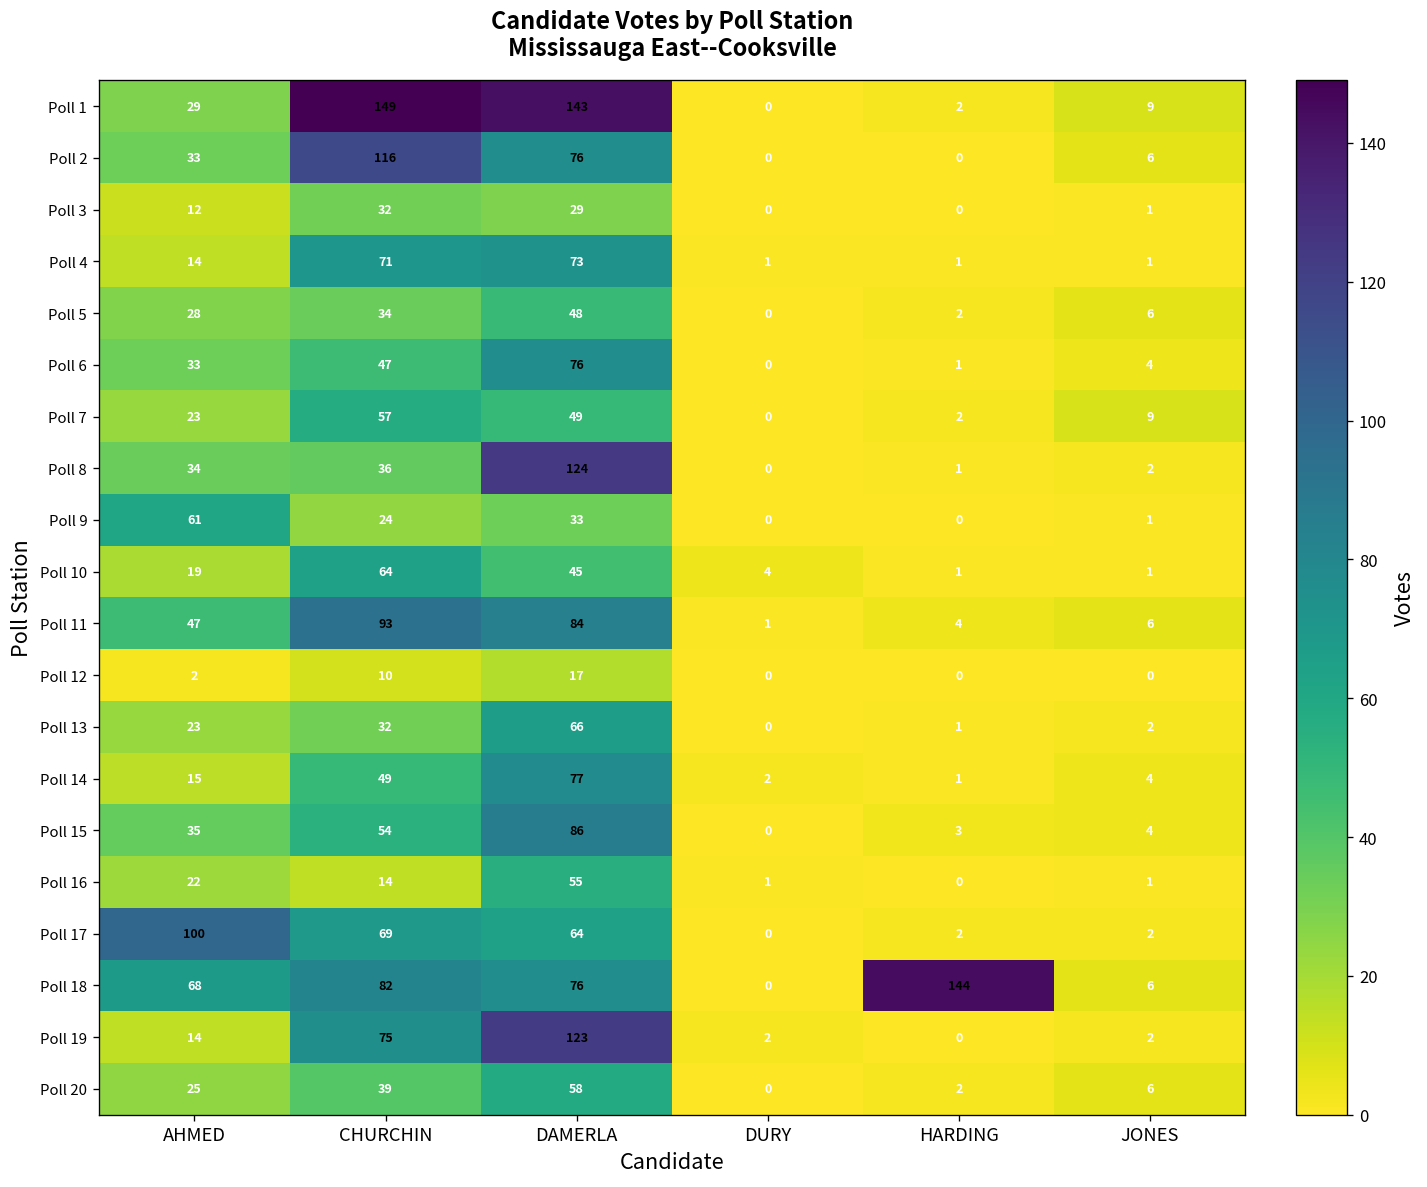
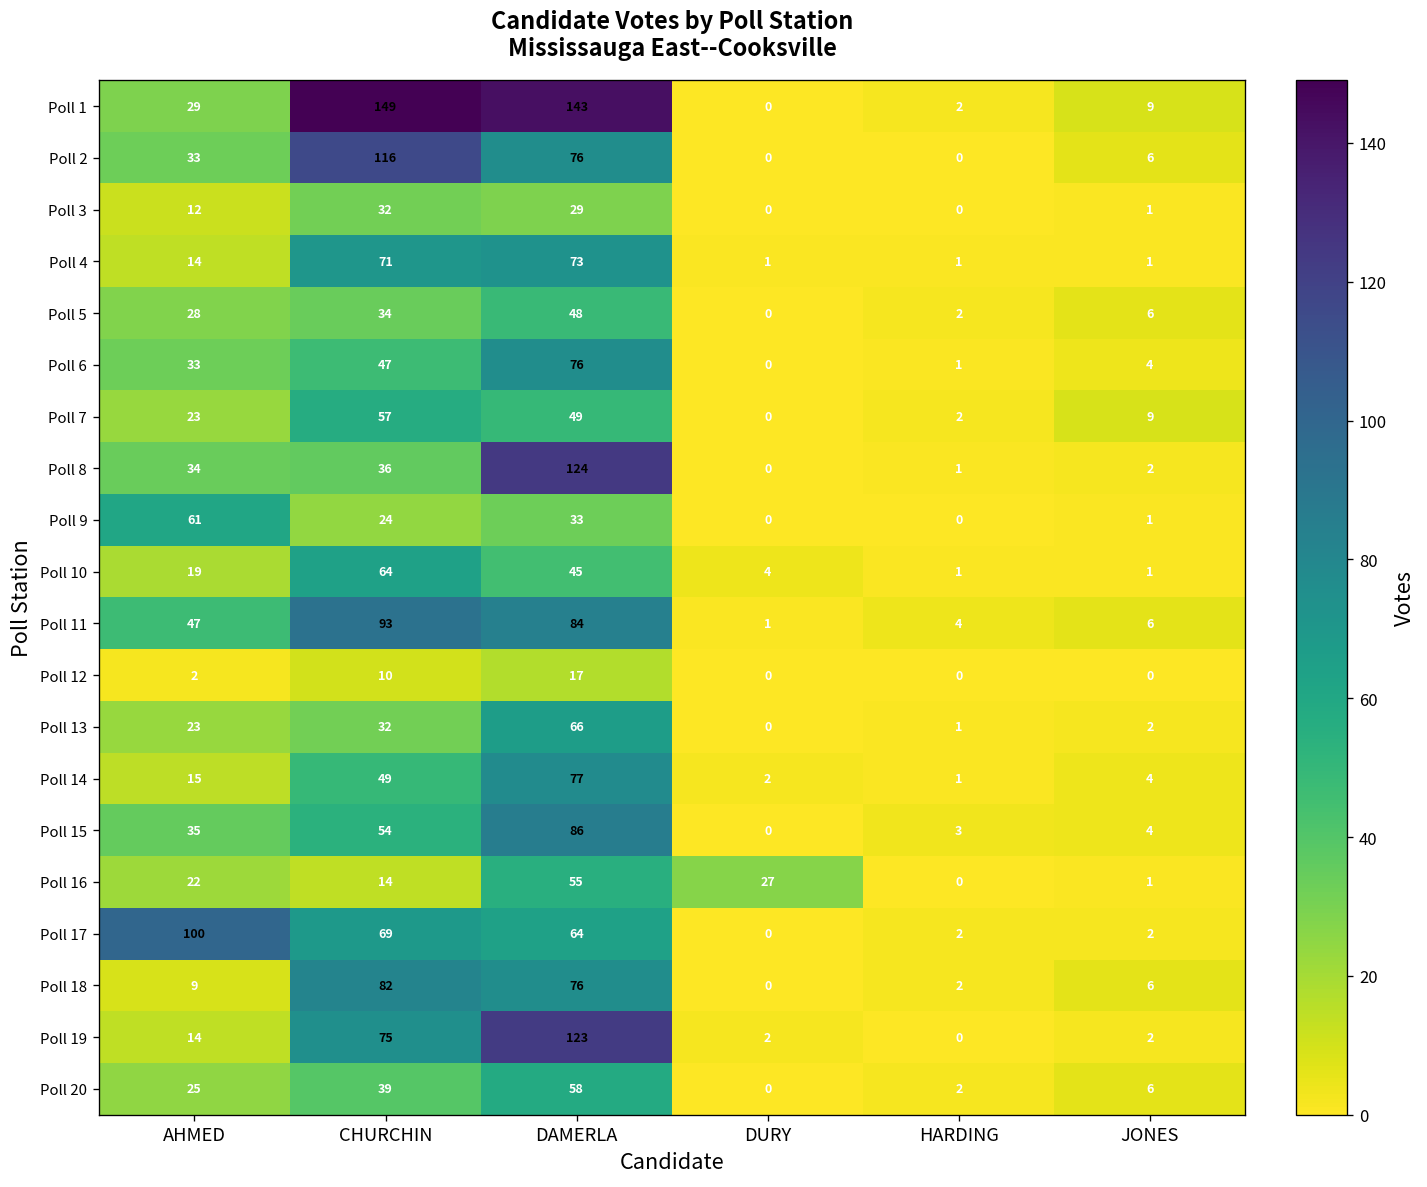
  {
    "Poll 1": {
      "AHMED": 29,
      "CHURCHIN": 149,
      "DAMERLA": 143,
      "DURY": 0,
      "HARDING": 2,
      "JONES": 9
    },
    "Poll 2": {
      "AHMED": 33,
      "CHURCHIN": 116,
      "DAMERLA": 76,
      "DURY": 0,
      "HARDING": 0,
      "JONES": 6
    },
    "Poll 3": {
      "AHMED": 12,
      "CHURCHIN": 32,
      "DAMERLA": 29,
      "DURY": 0,
      "HARDING": 0,
      "JONES": 1
    },
    "Poll 4": {
      "AHMED": 14,
      "CHURCHIN": 71,
      "DAMERLA": 73,
      "DURY": 1,
      "HARDING": 1,
      "JONES": 1
    },
    "Poll 5": {
      "AHMED": 28,
      "CHURCHIN": 34,
      "DAMERLA": 48,
      "DURY": 0,
      "HARDING": 2,
      "JONES": 6
    },
    "Poll 6": {
      "AHMED": 33,
      "CHURCHIN": 47,
      "DAMERLA": 76,
      "DURY": 0,
      "HARDING": 1,
      "JONES": 4
    },
    "Poll 7": {
      "AHMED": 23,
      "CHURCHIN": 57,
      "DAMERLA": 49,
      "DURY": 0,
      "HARDING": 2,
      "JONES": 9
    },
    "Poll 8": {
      "AHMED": 34,
      "CHURCHIN": 36,
      "DAMERLA": 124,
      "DURY": 0,
      "HARDING": 1,
      "JONES": 2
    },
    "Poll 9": {
      "AHMED": 61,
      "CHURCHIN": 24,
      "DAMERLA": 33,
      "DURY": 0,
      "HARDING": 0,
      "JONES": 1
    },
    "Poll 10": {
      "AHMED": 19,
      "CHURCHIN": 64,
      "DAMERLA": 45,
      "DURY": 4,
      "HARDING": 1,
      "JONES": 1
    },
    "Poll 11": {
      "AHMED": 47,
      "CHURCHIN": 93,
      "DAMERLA": 84,
      "DURY": 1,
      "HARDING": 4,
      "JONES": 6
    },
    "Poll 12": {
      "AHMED": 2,
      "CHURCHIN": 10,
      "DAMERLA": 17,
      "DURY": 0,
      "HARDING": 0,
      "JONES": 0
    },
    "Poll 13": {
      "AHMED": 23,
      "CHURCHIN": 32,
      "DAMERLA": 66,
      "DURY": 0,
      "HARDING": 1,
      "JONES": 2
    },
    "Poll 14": {
      "AHMED": 15,
      "CHURCHIN": 49,
      "DAMERLA": 77,
      "DURY": 2,
      "HARDING": 1,
      "JONES": 4
    },
    "Poll 15": {
      "AHMED": 35,
      "CHURCHIN": 54,
      "DAMERLA": 86,
      "DURY": 0,
      "HARDING": 3,
      "JONES": 4
    },
    "Poll 16": {
      "AHMED": 22,
      "CHURCHIN": 14,
      "DAMERLA": 55,
-     "DURY": 1,
+     "DURY": 27,
      "HARDING": 0,
      "JONES": 1
    },
    "Poll 17": {
      "AHMED": 100,
      "CHURCHIN": 69,
      "DAMERLA": 64,
      "DURY": 0,
      "HARDING": 2,
      "JONES": 2
    },
    "Poll 18": {
-     "AHMED": 68,
+     "AHMED": 9,
      "CHURCHIN": 82,
      "DAMERLA": 76,
      "DURY": 0,
-     "HARDING": 144,
+     "HARDING": 2,
      "JONES": 6
    },
    "Poll 19": {
      "AHMED": 14,
      "CHURCHIN": 75,
      "DAMERLA": 123,
      "DURY": 2,
      "HARDING": 0,
      "JONES": 2
    },
    "Poll 20": {
      "AHMED": 25,
      "CHURCHIN": 39,
      "DAMERLA": 58,
      "DURY": 0,
      "HARDING": 2,
      "JONES": 6
    }
  }
